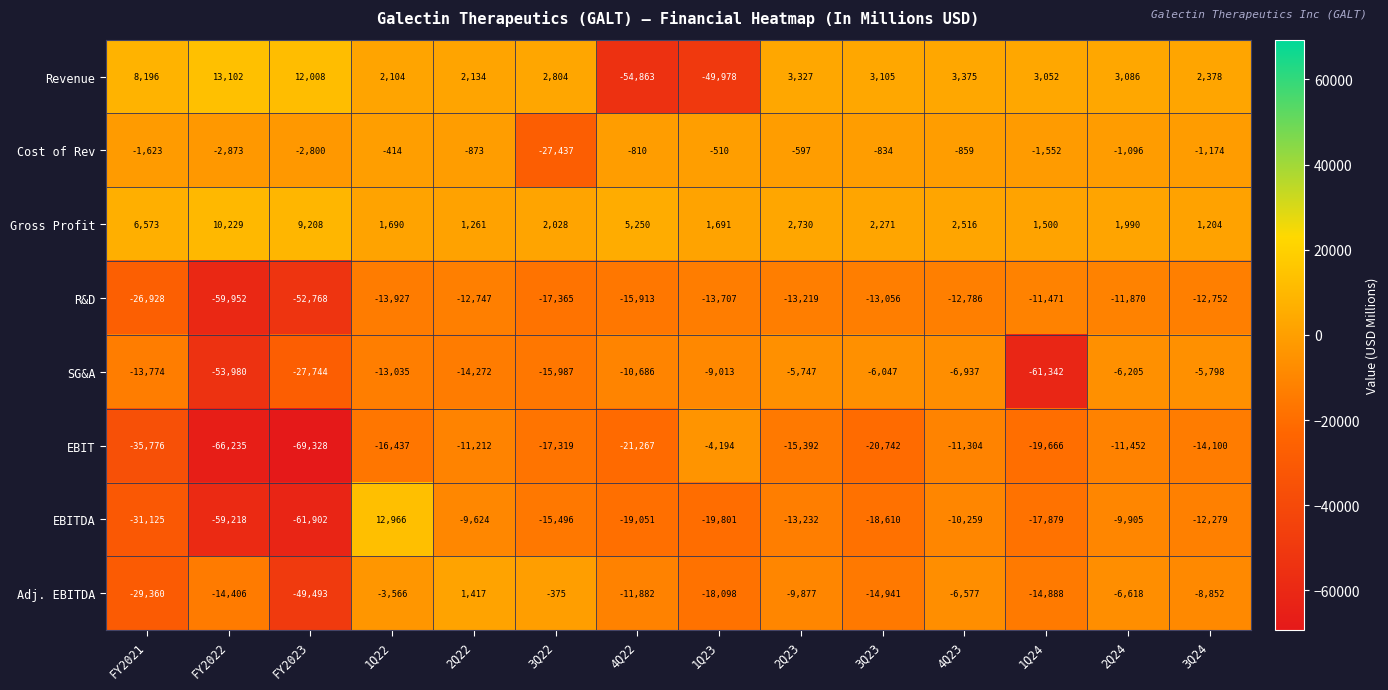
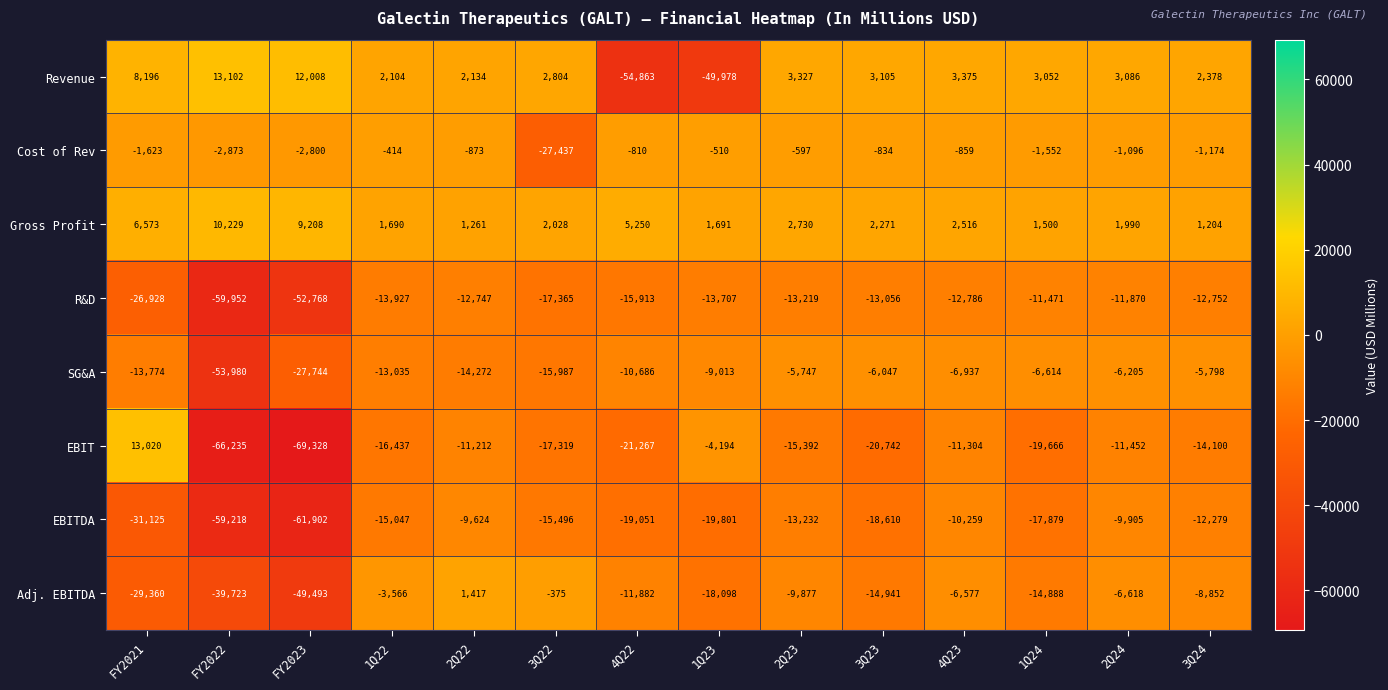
  {
    "Revenue": {
      "FY2021": "8,196",
      "FY2022": "13,102",
      "FY2023": "12,008",
      "1Q22": "2,104",
      "2Q22": "2,134",
      "3Q22": "2,804",
      "4Q22": "-54,863",
      "1Q23": "-49,978",
      "2Q23": "3,327",
      "3Q23": "3,105",
      "4Q23": "3,375",
      "1Q24": "3,052",
      "2Q24": "3,086",
      "3Q24": "2,378"
    },
    "Cost of Rev": {
      "FY2021": "-1,623",
      "FY2022": "-2,873",
      "FY2023": "-2,800",
      "1Q22": "-414",
      "2Q22": "-873",
      "3Q22": "-27,437",
      "4Q22": "-810",
      "1Q23": "-510",
      "2Q23": "-597",
      "3Q23": "-834",
      "4Q23": "-859",
      "1Q24": "-1,552",
      "2Q24": "-1,096",
      "3Q24": "-1,174"
    },
    "Gross Profit": {
      "FY2021": "6,573",
      "FY2022": "10,229",
      "FY2023": "9,208",
      "1Q22": "1,690",
      "2Q22": "1,261",
      "3Q22": "2,028",
      "4Q22": "5,250",
      "1Q23": "1,691",
      "2Q23": "2,730",
      "3Q23": "2,271",
      "4Q23": "2,516",
      "1Q24": "1,500",
      "2Q24": "1,990",
      "3Q24": "1,204"
    },
    "R&D": {
      "FY2021": "-26,928",
      "FY2022": "-59,952",
      "FY2023": "-52,768",
      "1Q22": "-13,927",
      "2Q22": "-12,747",
      "3Q22": "-17,365",
      "4Q22": "-15,913",
      "1Q23": "-13,707",
      "2Q23": "-13,219",
      "3Q23": "-13,056",
      "4Q23": "-12,786",
      "1Q24": "-11,471",
      "2Q24": "-11,870",
      "3Q24": "-12,752"
    },
    "SG&A": {
      "FY2021": "-13,774",
      "FY2022": "-53,980",
      "FY2023": "-27,744",
      "1Q22": "-13,035",
      "2Q22": "-14,272",
      "3Q22": "-15,987",
      "4Q22": "-10,686",
      "1Q23": "-9,013",
      "2Q23": "-5,747",
      "3Q23": "-6,047",
      "4Q23": "-6,937",
-     "1Q24": "-61,342",
+     "1Q24": "-6,614",
      "2Q24": "-6,205",
      "3Q24": "-5,798"
    },
    "EBIT": {
-     "FY2021": "-35,776",
+     "FY2021": "13,020",
      "FY2022": "-66,235",
      "FY2023": "-69,328",
      "1Q22": "-16,437",
      "2Q22": "-11,212",
      "3Q22": "-17,319",
      "4Q22": "-21,267",
      "1Q23": "-4,194",
      "2Q23": "-15,392",
      "3Q23": "-20,742",
      "4Q23": "-11,304",
      "1Q24": "-19,666",
      "2Q24": "-11,452",
      "3Q24": "-14,100"
    },
    "EBITDA": {
      "FY2021": "-31,125",
      "FY2022": "-59,218",
      "FY2023": "-61,902",
-     "1Q22": "12,966",
+     "1Q22": "-15,047",
      "2Q22": "-9,624",
      "3Q22": "-15,496",
      "4Q22": "-19,051",
      "1Q23": "-19,801",
      "2Q23": "-13,232",
      "3Q23": "-18,610",
      "4Q23": "-10,259",
      "1Q24": "-17,879",
      "2Q24": "-9,905",
      "3Q24": "-12,279"
    },
    "Adj. EBITDA": {
      "FY2021": "-29,360",
-     "FY2022": "-14,406",
+     "FY2022": "-39,723",
      "FY2023": "-49,493",
      "1Q22": "-3,566",
      "2Q22": "1,417",
      "3Q22": "-375",
      "4Q22": "-11,882",
      "1Q23": "-18,098",
      "2Q23": "-9,877",
      "3Q23": "-14,941",
      "4Q23": "-6,577",
      "1Q24": "-14,888",
      "2Q24": "-6,618",
      "3Q24": "-8,852"
    }
  }
